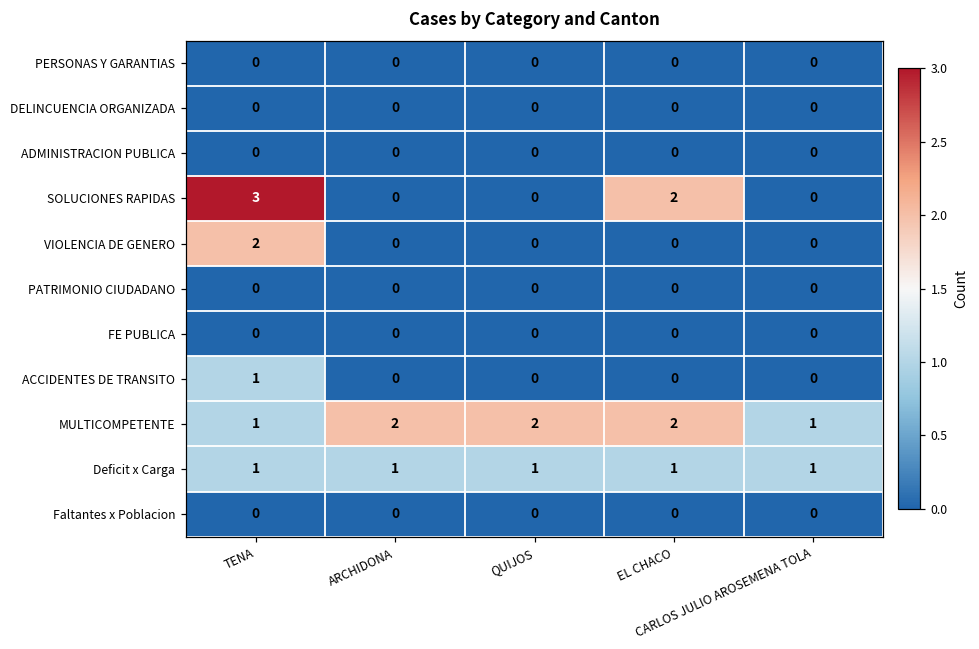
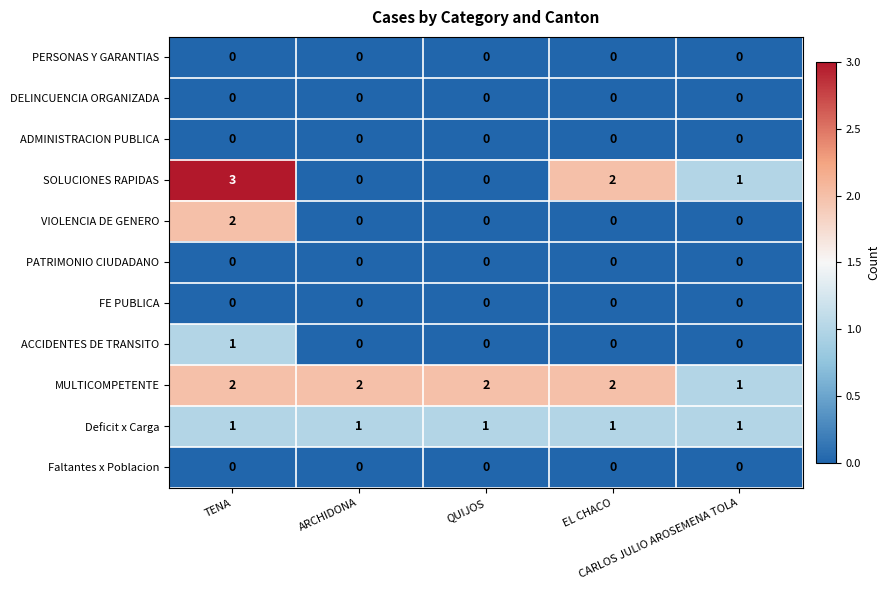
  {
    "PERSONAS Y GARANTIAS": {
      "TENA": 0,
      "ARCHIDONA": 0,
      "QUIJOS": 0,
      "EL CHACO": 0,
      "CARLOS JULIO AROSEMENA TOLA": 0
    },
    "DELINCUENCIA ORGANIZADA": {
      "TENA": 0,
      "ARCHIDONA": 0,
      "QUIJOS": 0,
      "EL CHACO": 0,
      "CARLOS JULIO AROSEMENA TOLA": 0
    },
    "ADMINISTRACION PUBLICA": {
      "TENA": 0,
      "ARCHIDONA": 0,
      "QUIJOS": 0,
      "EL CHACO": 0,
      "CARLOS JULIO AROSEMENA TOLA": 0
    },
    "SOLUCIONES RAPIDAS": {
      "TENA": 3,
      "ARCHIDONA": 0,
      "QUIJOS": 0,
      "EL CHACO": 2,
-     "CARLOS JULIO AROSEMENA TOLA": 0
+     "CARLOS JULIO AROSEMENA TOLA": 1
    },
    "VIOLENCIA DE GENERO": {
      "TENA": 2,
      "ARCHIDONA": 0,
      "QUIJOS": 0,
      "EL CHACO": 0,
      "CARLOS JULIO AROSEMENA TOLA": 0
    },
    "PATRIMONIO CIUDADANO": {
      "TENA": 0,
      "ARCHIDONA": 0,
      "QUIJOS": 0,
      "EL CHACO": 0,
      "CARLOS JULIO AROSEMENA TOLA": 0
    },
    "FE PUBLICA": {
      "TENA": 0,
      "ARCHIDONA": 0,
      "QUIJOS": 0,
      "EL CHACO": 0,
      "CARLOS JULIO AROSEMENA TOLA": 0
    },
    "ACCIDENTES DE TRANSITO": {
      "TENA": 1,
      "ARCHIDONA": 0,
      "QUIJOS": 0,
      "EL CHACO": 0,
      "CARLOS JULIO AROSEMENA TOLA": 0
    },
    "MULTICOMPETENTE": {
-     "TENA": 1,
+     "TENA": 2,
      "ARCHIDONA": 2,
      "QUIJOS": 2,
      "EL CHACO": 2,
      "CARLOS JULIO AROSEMENA TOLA": 1
    },
    "Deficit x Carga": {
      "TENA": 1,
      "ARCHIDONA": 1,
      "QUIJOS": 1,
      "EL CHACO": 1,
      "CARLOS JULIO AROSEMENA TOLA": 1
    },
    "Faltantes x Poblacion": {
      "TENA": 0,
      "ARCHIDONA": 0,
      "QUIJOS": 0,
      "EL CHACO": 0,
      "CARLOS JULIO AROSEMENA TOLA": 0
    }
  }
